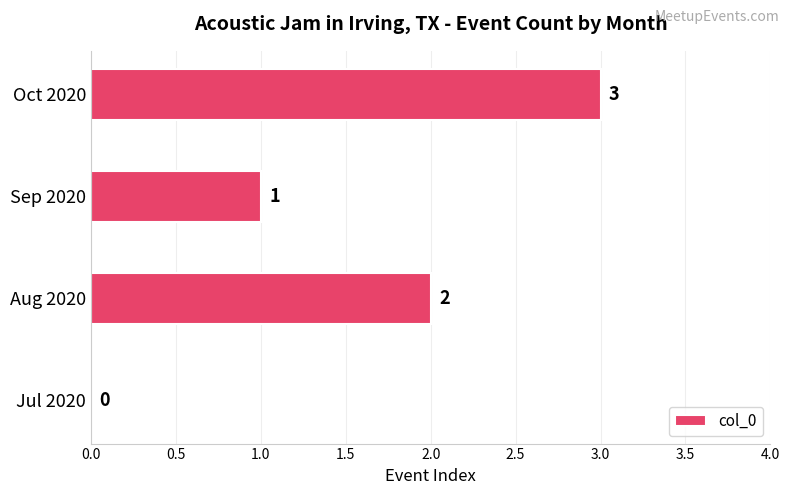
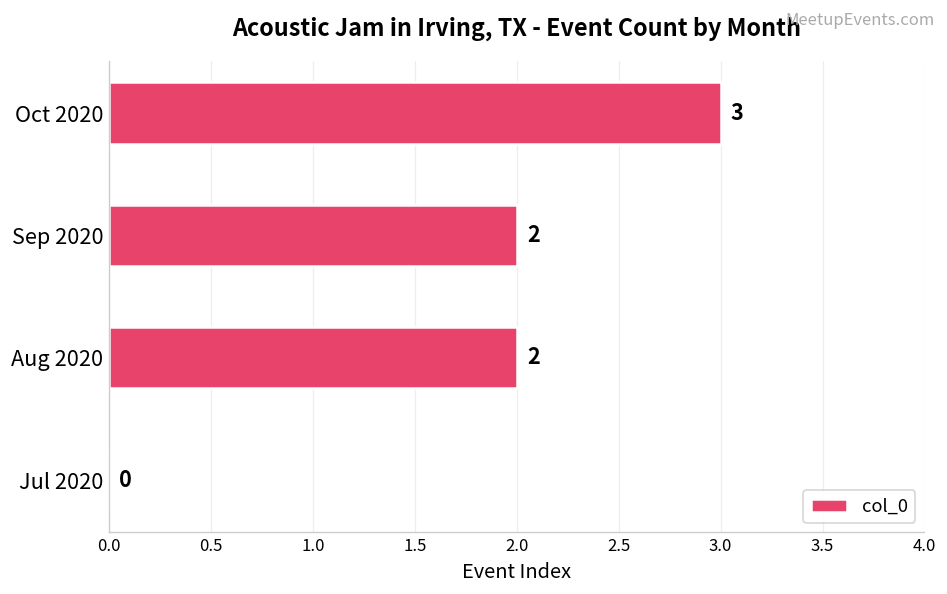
  {
    "Oct 2020": 3,
-   "Sep 2020": 1,
+   "Sep 2020": 2,
    "Aug 2020": 2,
    "Jul 2020": 0
  }
